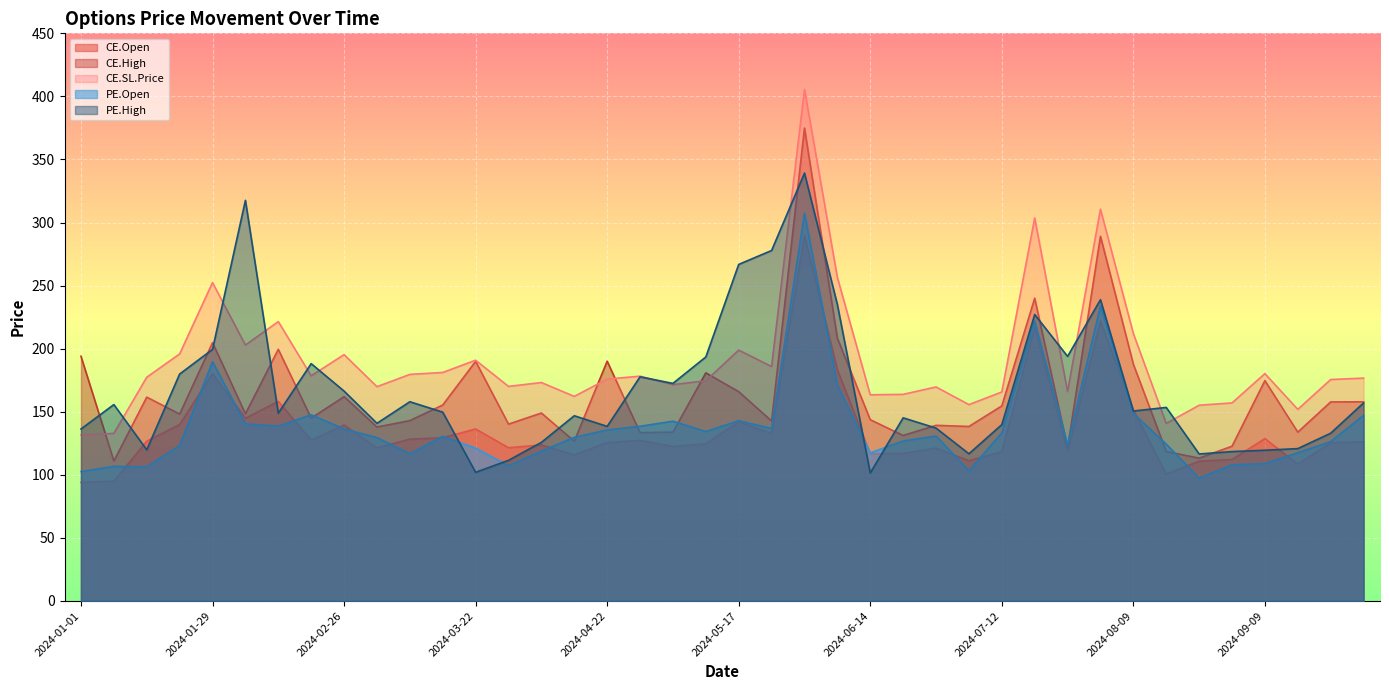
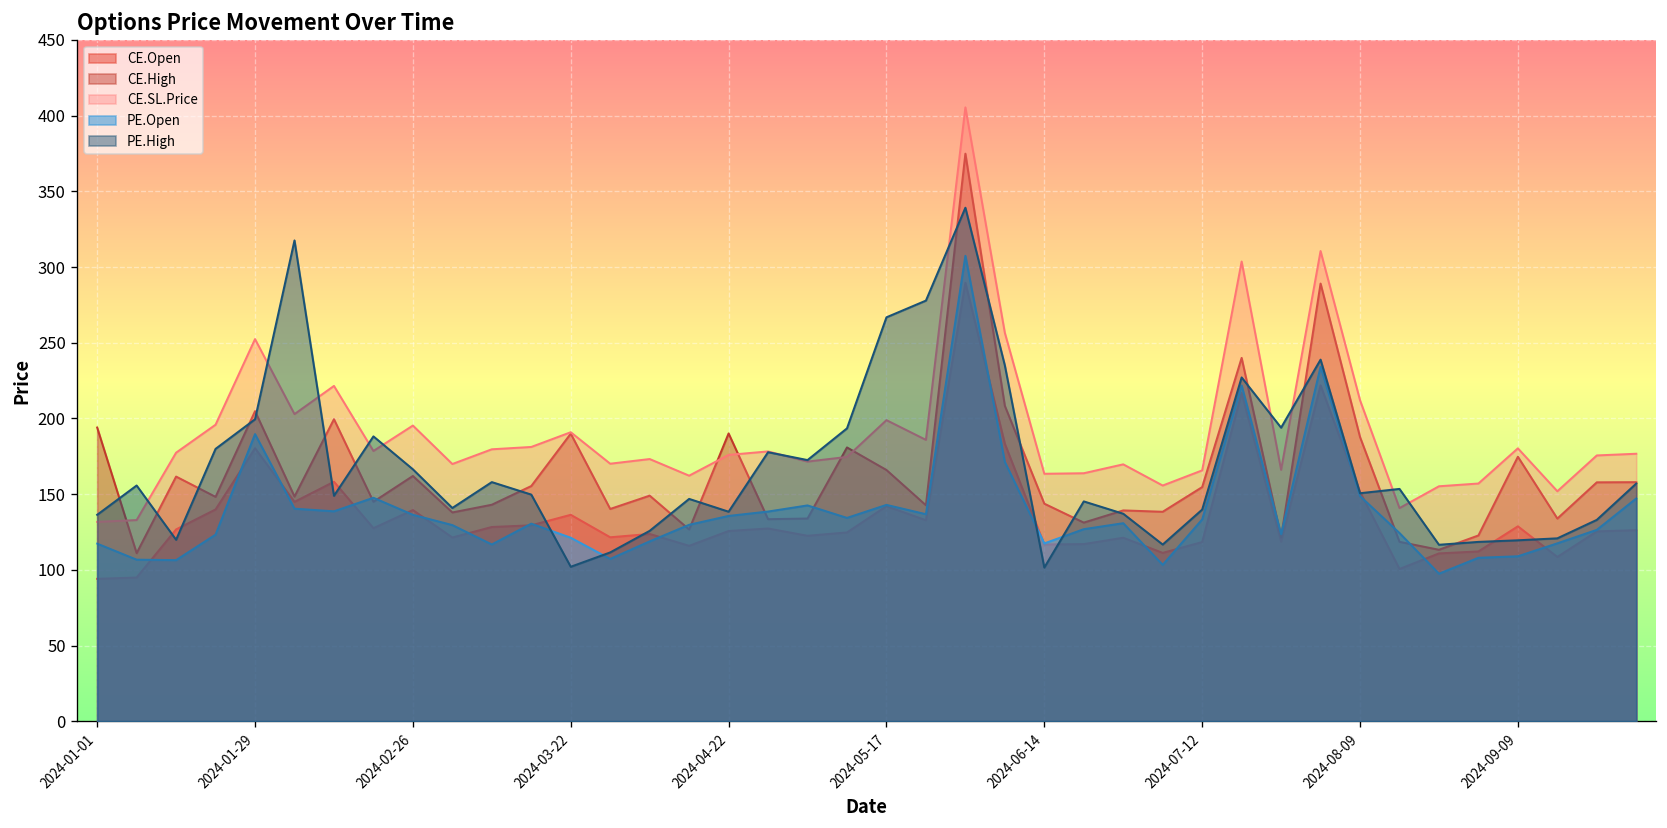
  {
    "CE.SL.Price": {
      "2024-01-01": 132,
      "2024-01-29": 252,
      "2024-02-26": 195,
      "2024-04-22": 176,
      "2024-05-17": 199,
      "2024-06-14": 163,
      "2024-07-12": 166,
      "2024-08-09": 212,
      "2024-09-09": 180
    },
    "PE.Open": {
-     "2024-01-01": 103,
+     "2024-01-01": 117,
      "2024-01-29": 190,
      "2024-02-26": 136,
      "2024-03-22": 121,
      "2024-04-22": 136,
      "2024-07-12": 133,
      "2024-09-09": 109
    },
    "PE.High": {
      "2024-01-01": 136,
      "2024-01-29": 199,
      "2024-02-26": 166,
      "2024-03-22": 102,
      "2024-04-22": 138,
      "2024-05-17": 267,
      "2024-06-14": 102,
      "2024-07-12": 140,
      "2024-09-09": 120
    }
  }
